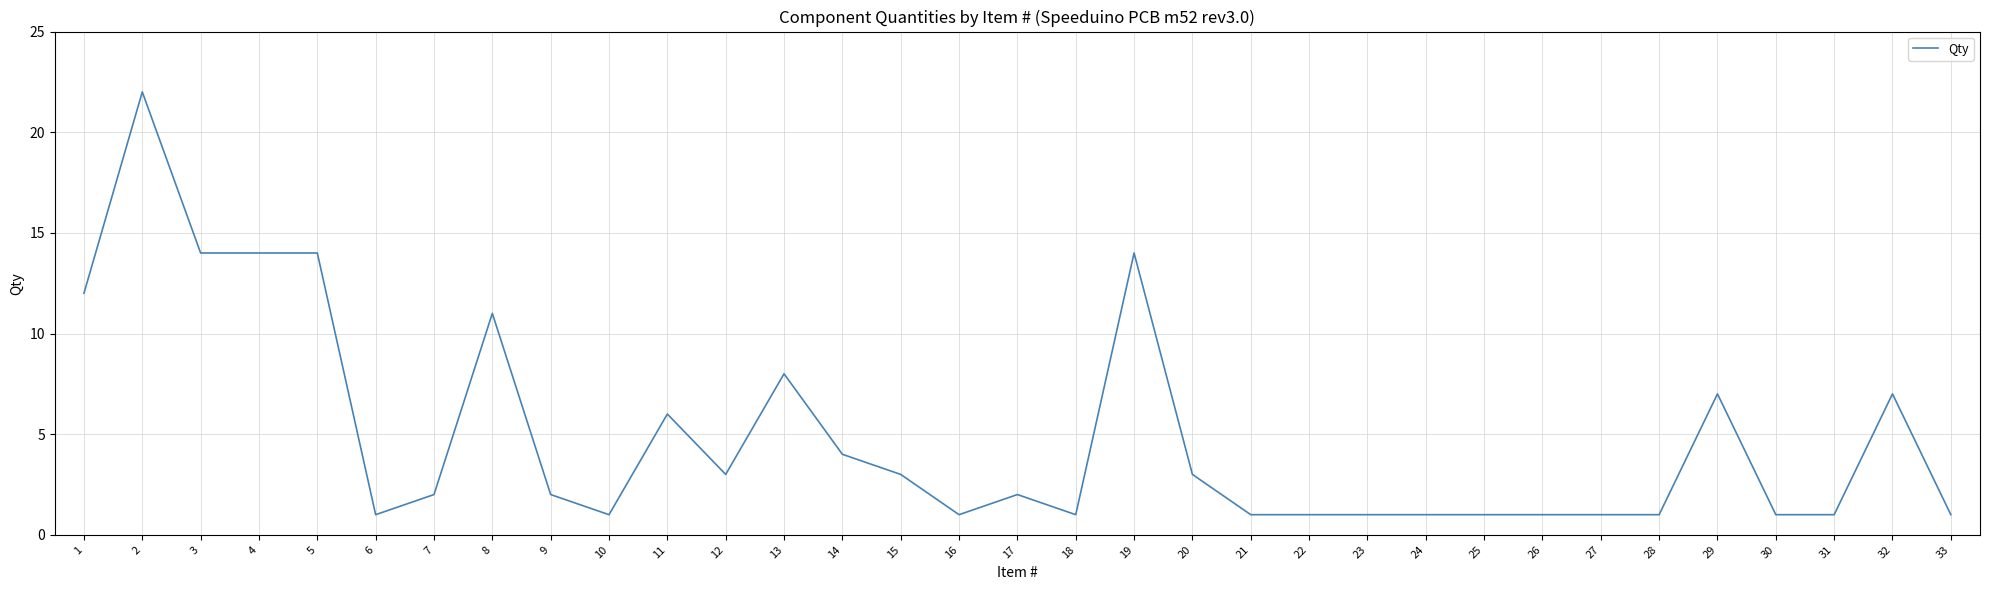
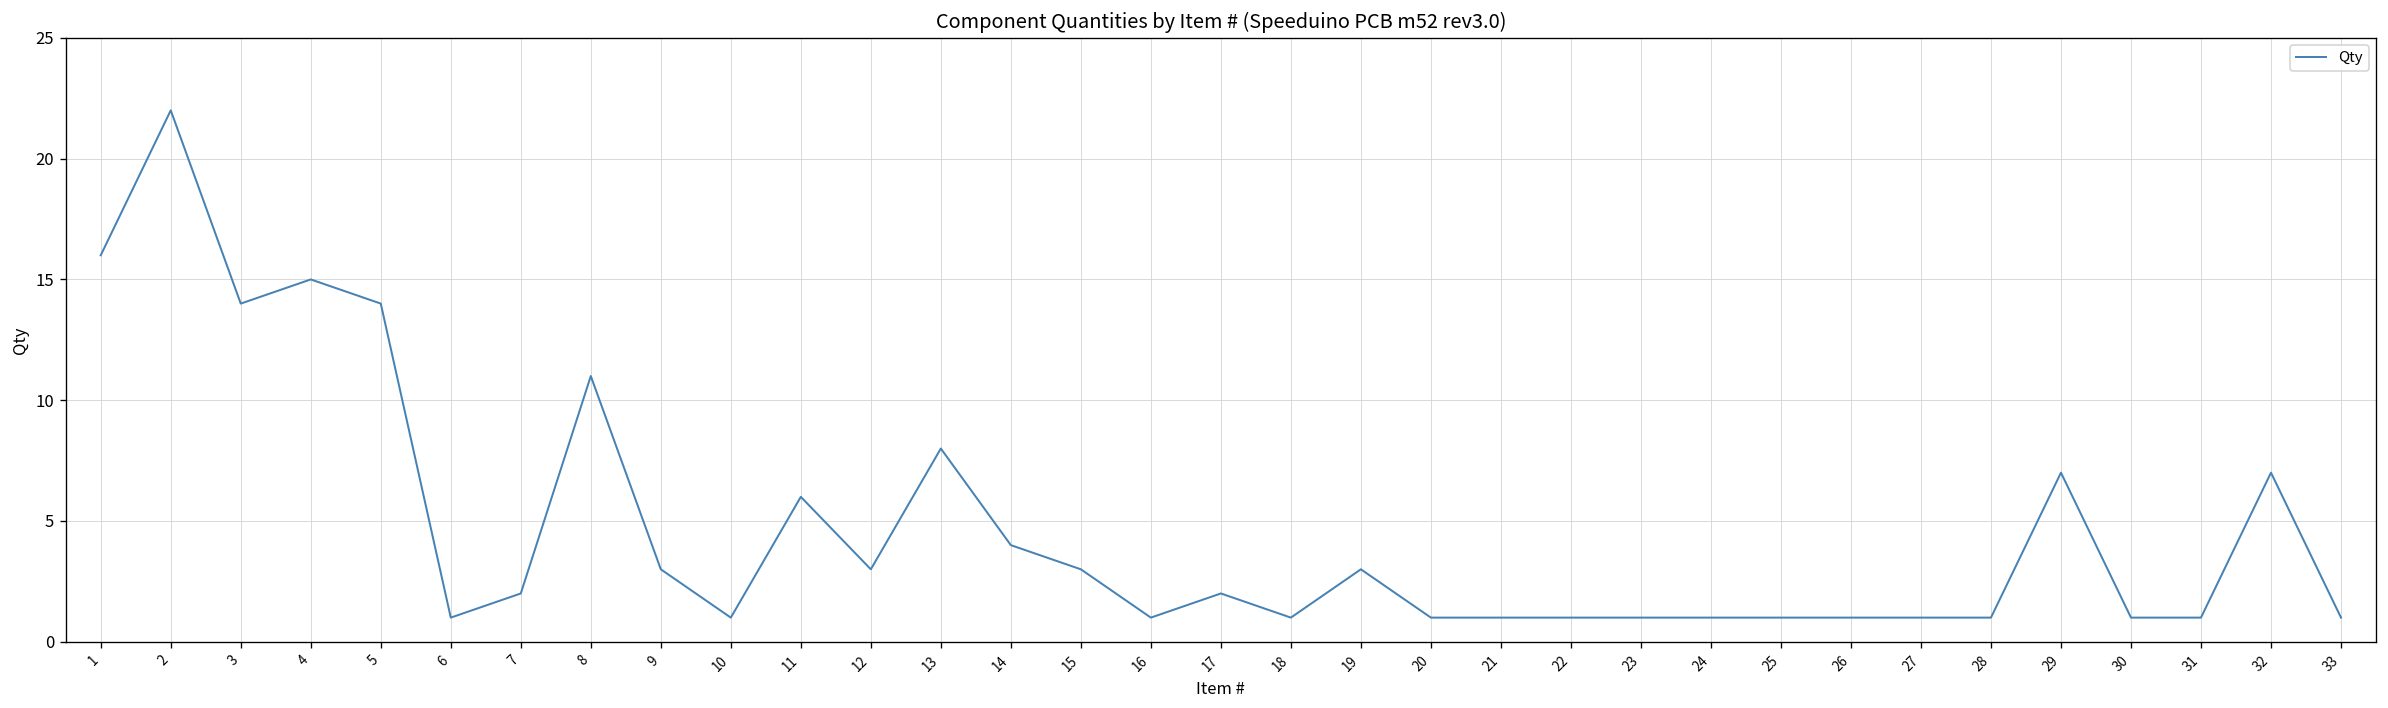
  {
-   "1": 12,
+   "1": 16,
    "2": 22,
    "3": 14,
-   "4": 14,
+   "4": 15,
    "5": 14,
    "6": 1,
    "7": 2,
    "8": 11,
-   "9": 2,
+   "9": 3,
    "10": 1,
    "11": 6,
    "12": 3,
    "13": 8,
    "14": 4,
    "15": 3,
    "16": 1,
    "17": 2,
    "18": 1,
-   "19": 14,
-   "20": 3,
+   "19": 3,
+   "20": 1,
    "21": 1,
    "22": 1,
    "23": 1,
    "24": 1,
    "25": 1,
    "26": 1,
    "27": 1,
    "28": 1,
    "29": 7,
    "30": 1,
    "31": 1,
    "32": 7,
    "33": 1
  }
